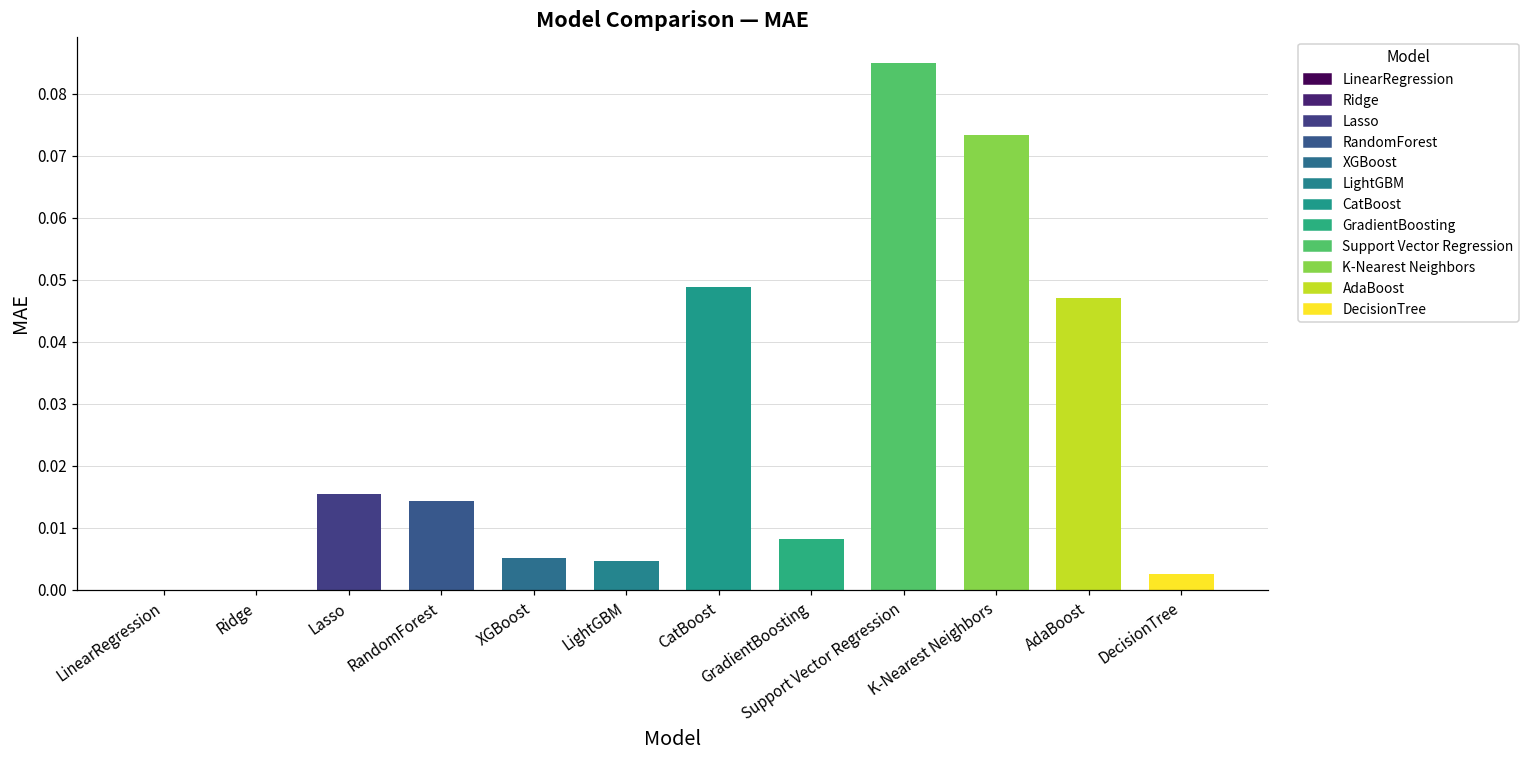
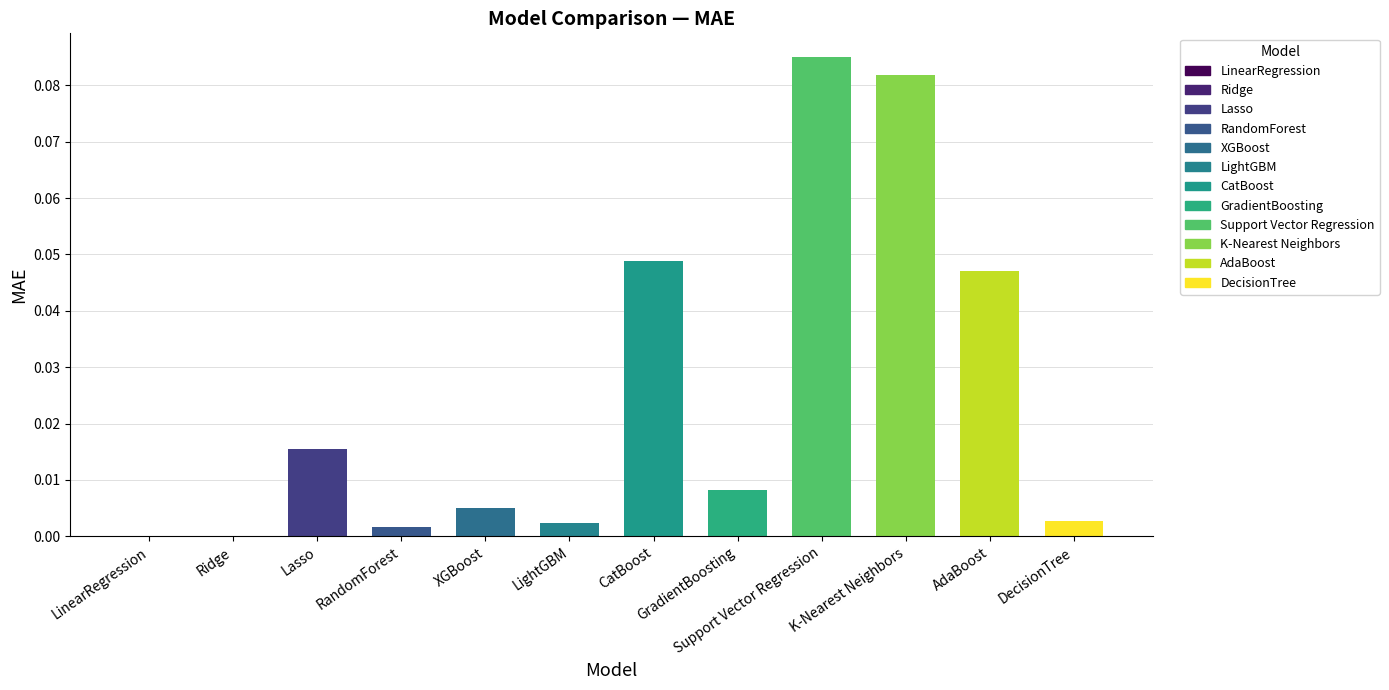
  {
    "Lasso": 0.015,
-   "RandomForest": 0.014,
+   "RandomForest": 0.002,
    "XGBoost": 0.005,
-   "LightGBM": 0.005,
+   "LightGBM": 0.002,
    "CatBoost": 0.049,
    "GradientBoosting": 0.008,
    "Support Vector Regression": 0.085,
-   "K-Nearest Neighbors": 0.073,
+   "K-Nearest Neighbors": 0.082,
    "AdaBoost": 0.047,
    "DecisionTree": 0.003
  }
